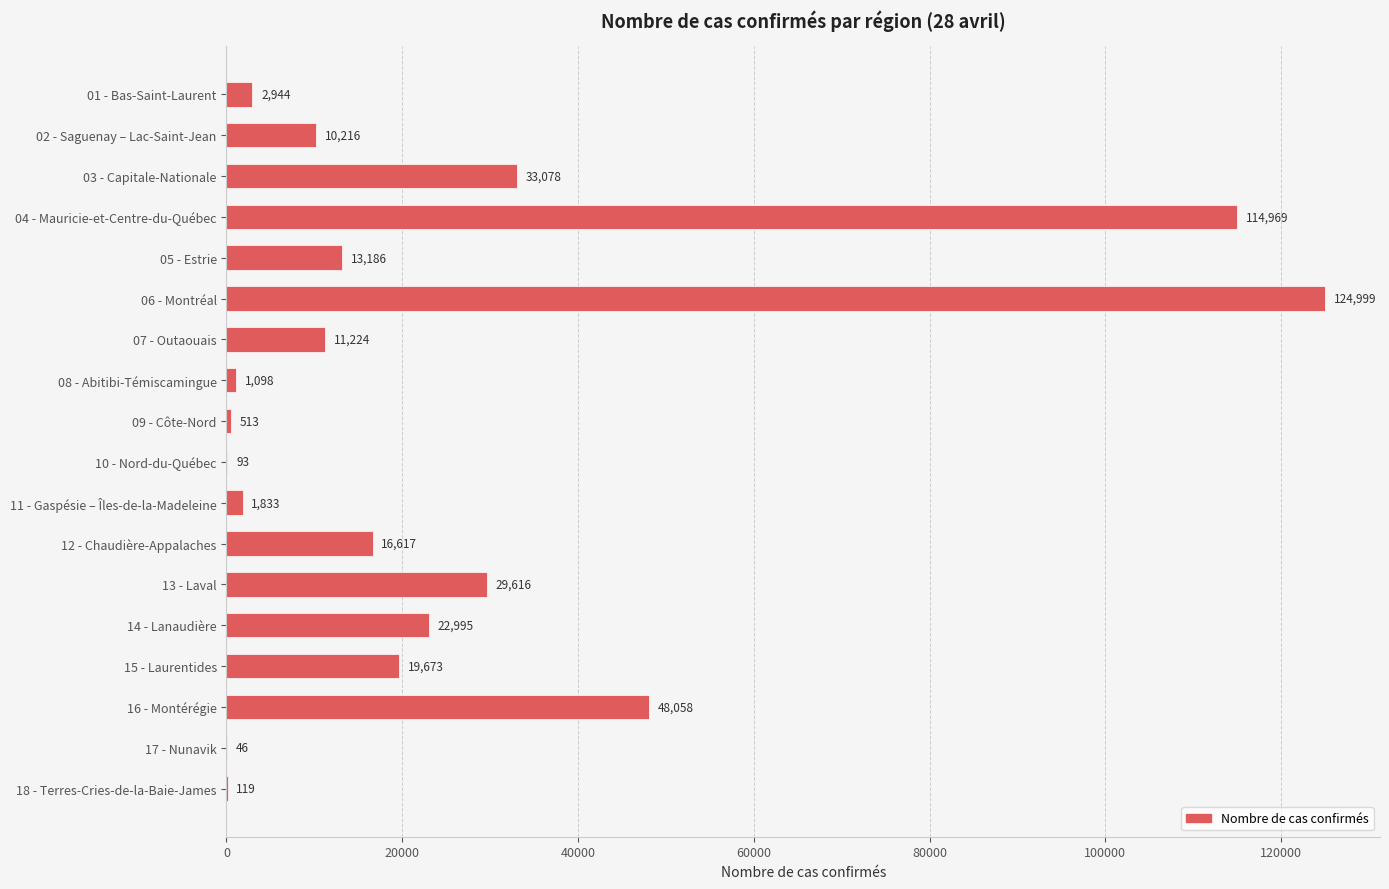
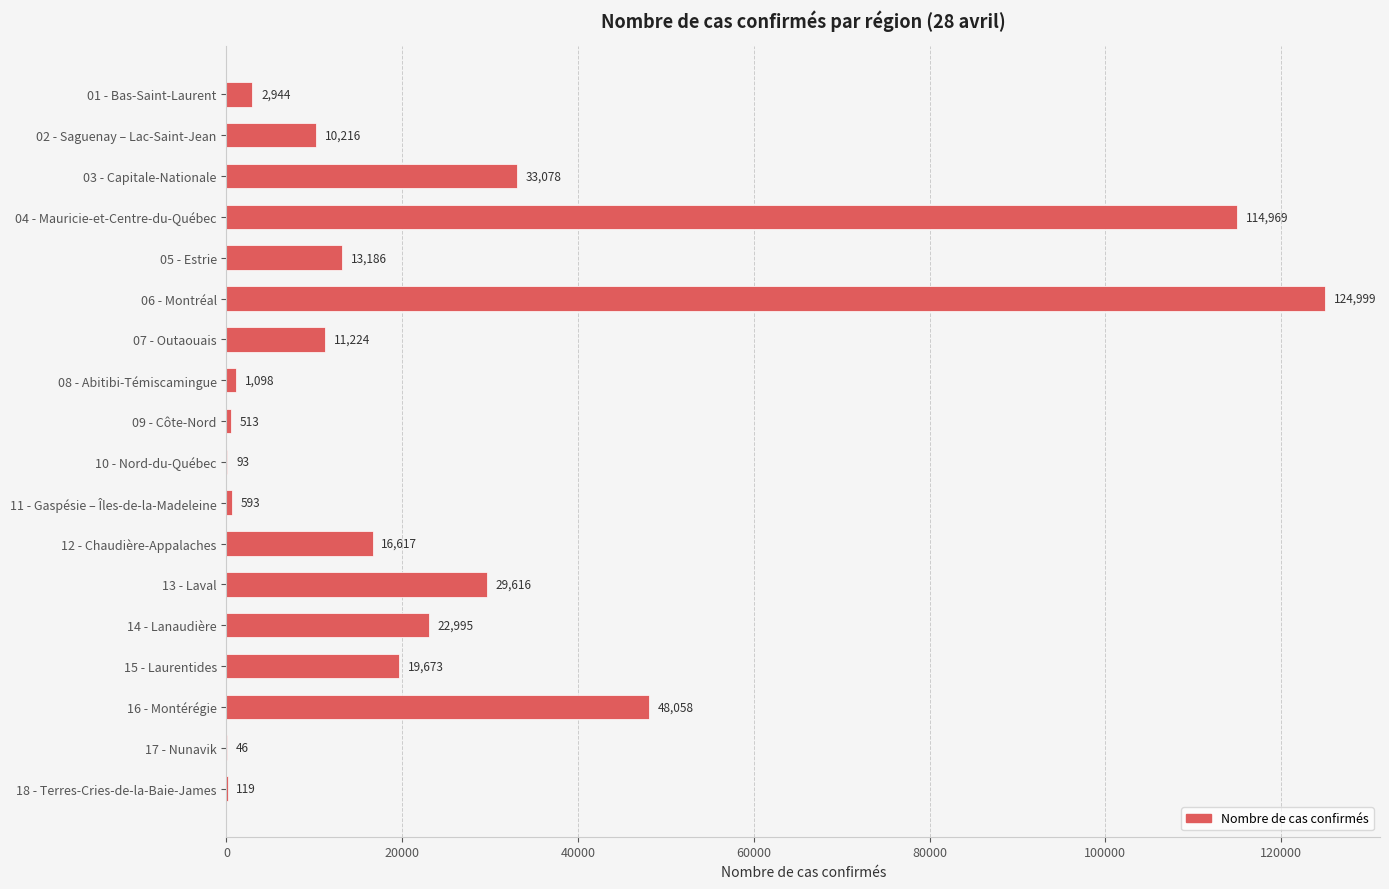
  {
    "01 - Bas-Saint-Laurent": "2,944",
    "02 - Saguenay – Lac-Saint-Jean": "10,216",
    "03 - Capitale-Nationale": "33,078",
    "04 - Mauricie-et-Centre-du-Québec": "114,969",
    "05 - Estrie": "13,186",
    "06 - Montréal": "124,999",
    "07 - Outaouais": "11,224",
    "08 - Abitibi-Témiscamingue": "1,098",
    "09 - Côte-Nord": "513",
    "10 - Nord-du-Québec": "93",
-   "11 - Gaspésie – Îles-de-la-Madeleine": "1,833",
+   "11 - Gaspésie – Îles-de-la-Madeleine": "593",
    "12 - Chaudière-Appalaches": "16,617",
    "13 - Laval": "29,616",
    "14 - Lanaudière": "22,995",
    "15 - Laurentides": "19,673",
    "16 - Montérégie": "48,058",
    "17 - Nunavik": "46",
    "18 - Terres-Cries-de-la-Baie-James": "119"
  }
